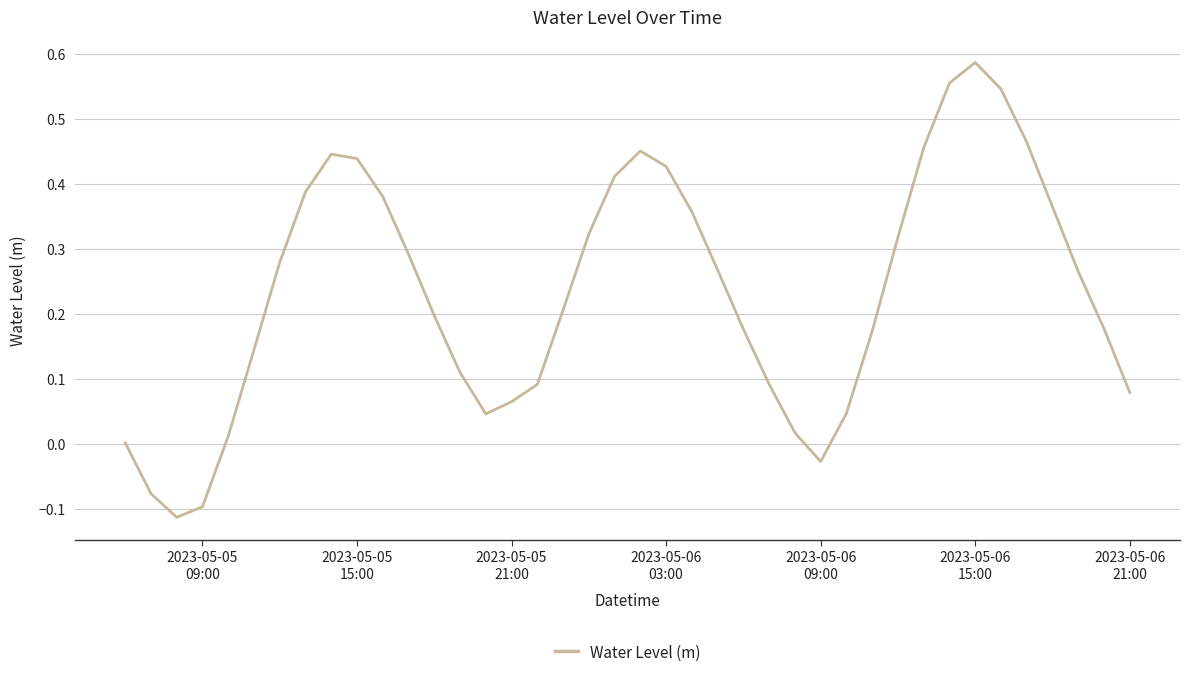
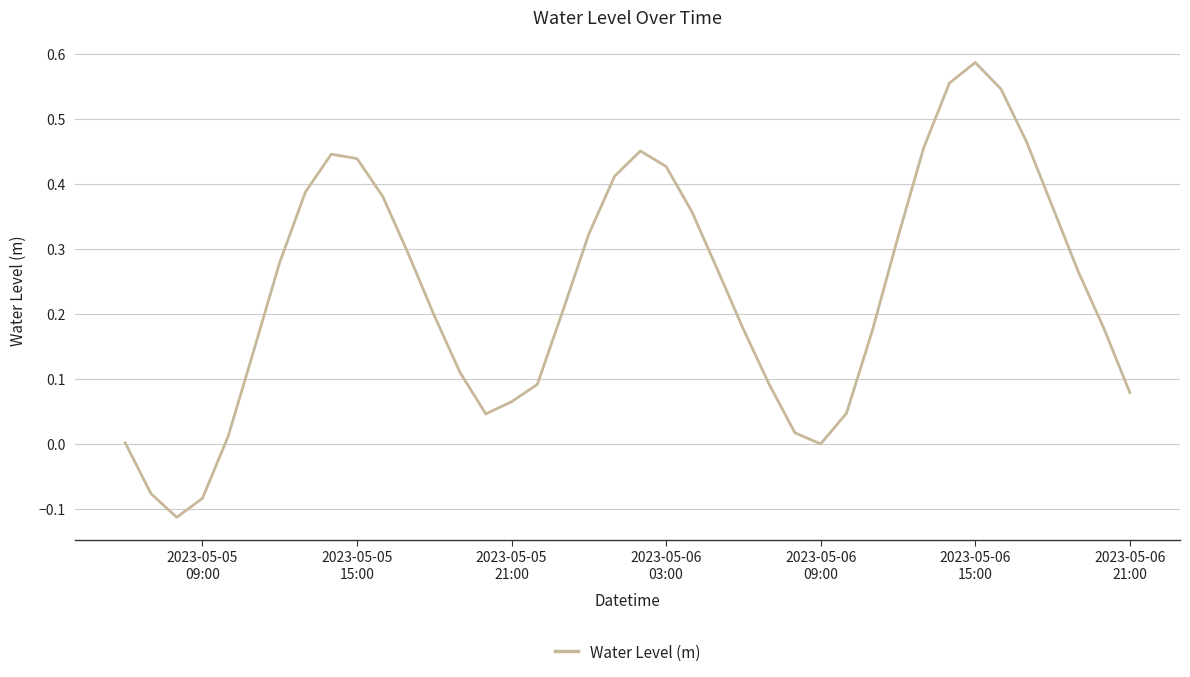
  {
-   "2023-05-05 09:00": -0.10,
+   "2023-05-05 09:00": -0.08,
    "2023-05-05 15:00": 0.44,
    "2023-05-05 21:00": 0.06,
    "2023-05-06 03:00": 0.43,
-   "2023-05-06 09:00": -0.03,
+   "2023-05-06 09:00": 0.00,
    "2023-05-06 15:00": 0.59,
    "2023-05-06 21:00": 0.08
  }
